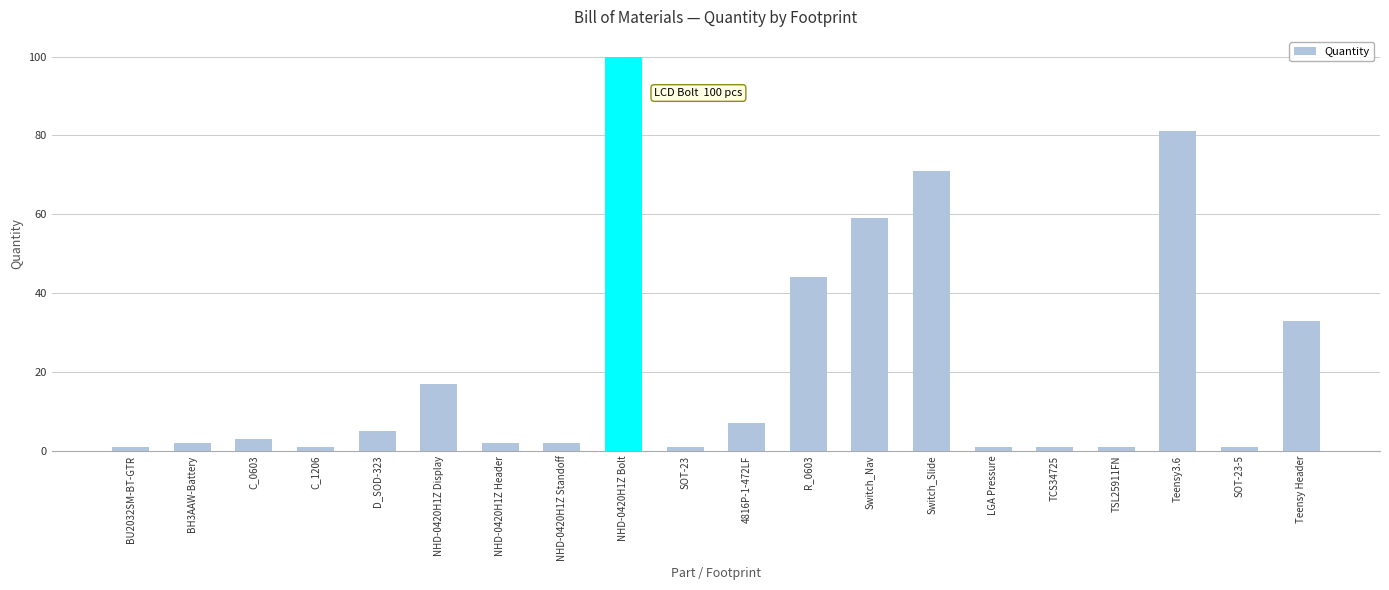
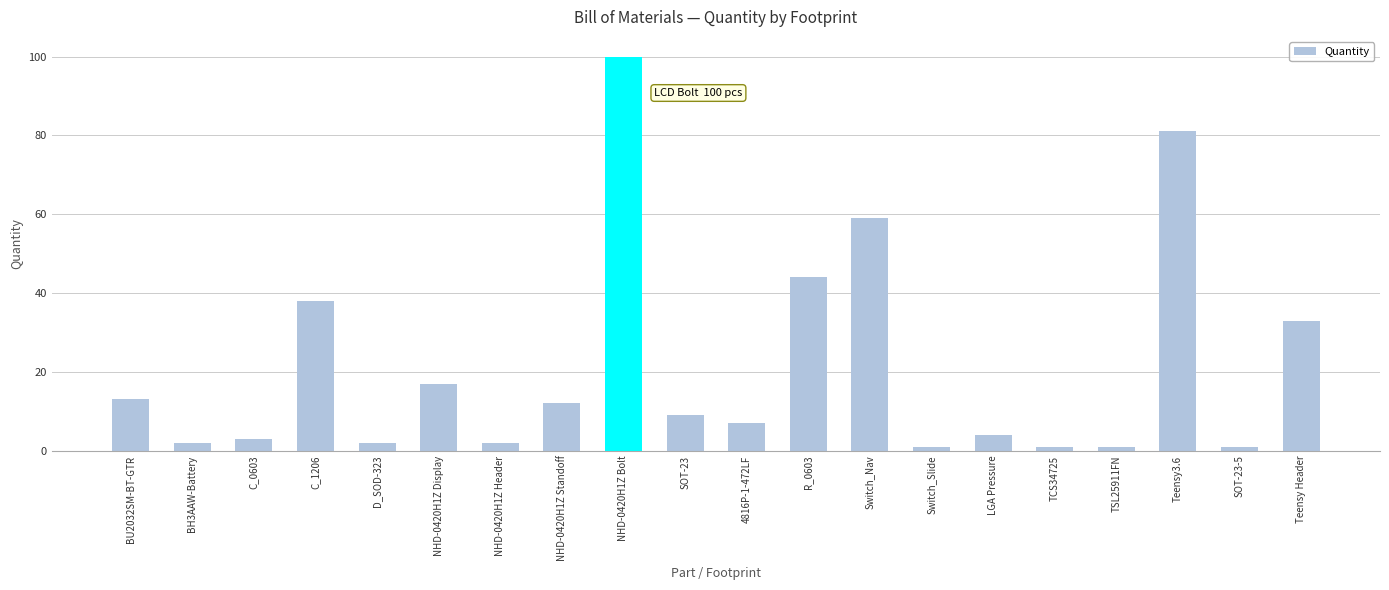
  {
-   "BU2032SM-BT-GTR": 1,
+   "BU2032SM-BT-GTR": 13,
    "BH3AAW-Battery": 2,
    "C_0603": 3,
-   "C_1206": 1,
-   "D_SOD-323": 5,
+   "C_1206": 38,
+   "D_SOD-323": 2,
    "NHD-0420H1Z Display": 17,
    "NHD-0420H1Z Header": 2,
-   "NHD-0420H1Z Standoff": 2,
+   "NHD-0420H1Z Standoff": 12,
    "NHD-0420H1Z Bolt": 100,
-   "SOT-23": 1,
+   "SOT-23": 9,
    "4816P-1-472LF": 7,
    "R_0603": 44,
    "Switch_Nav": 59,
-   "Switch_Slide": 71,
-   "LGA Pressure": 1,
+   "Switch_Slide": 1,
+   "LGA Pressure": 4,
    "TCS34725": 1,
    "TSL25911FN": 1,
    "Teensy3.6": 81,
    "SOT-23-5": 1,
    "Teensy Header": 33
  }
